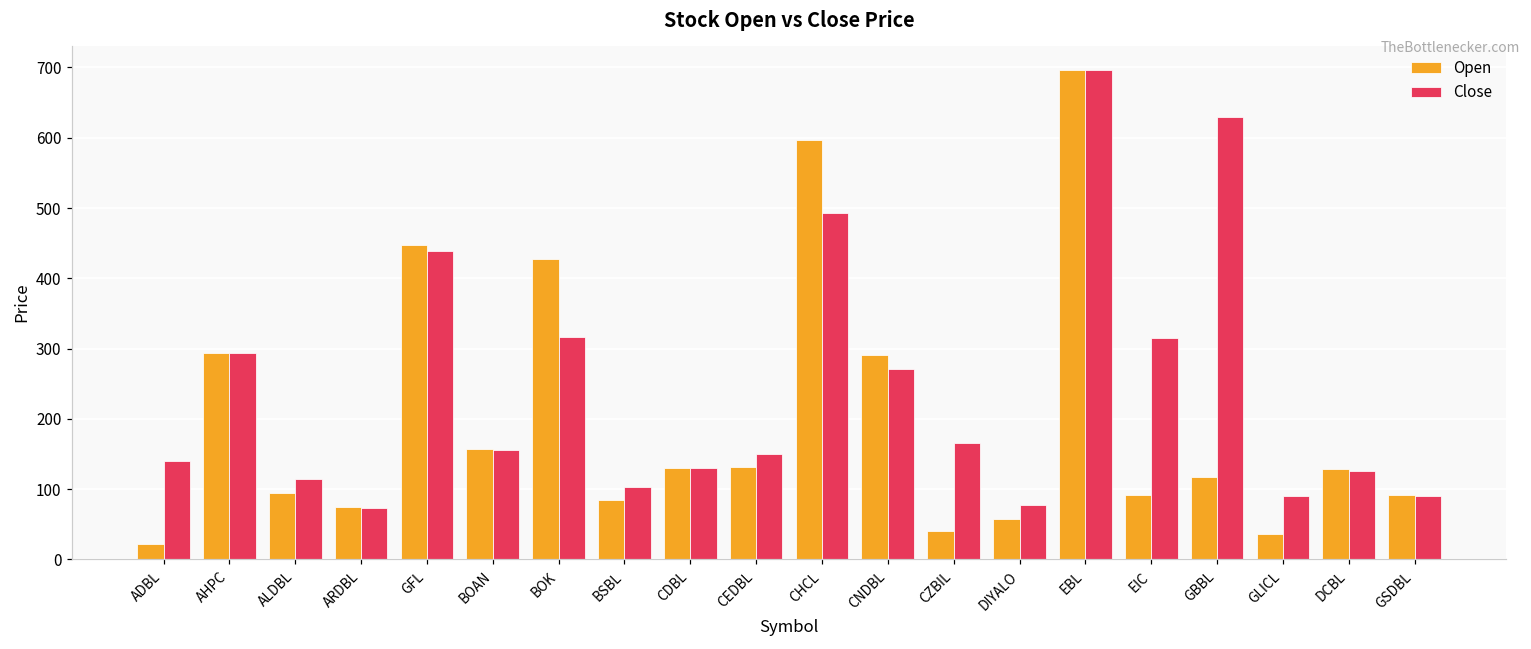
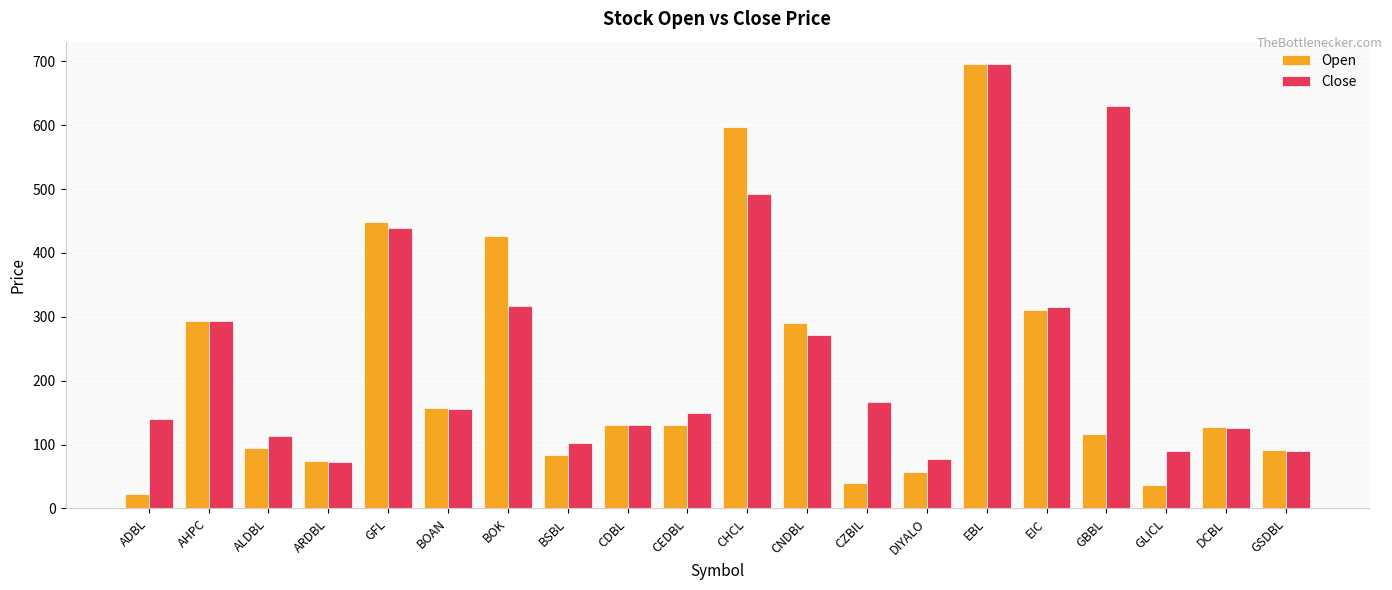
  {
    "Open": {
      "ADBL": 20,
      "AHPC": 290,
      "ALDBL": 100,
      "ARDBL": 70,
      "GFL": 450,
      "BOAN": 160,
      "BOK": 430,
      "BSBL": 80,
      "CDBL": 130,
      "CEDBL": 130,
      "CHCL": 600,
      "CNDBL": 290,
      "CZBIL": 40,
      "DIYALO": 60,
      "EBL": 700,
-     "EIC": 90,
+     "EIC": 310,
      "GBBL": 120,
      "GLICL": 40,
      "DCBL": 130,
      "GSDBL": 90
    },
    "Close": {
      "ADBL": 140,
      "AHPC": 290,
      "ALDBL": 110,
      "ARDBL": 70,
      "GFL": 440,
      "BOAN": 160,
      "BOK": 320,
      "BSBL": 100,
      "CDBL": 130,
      "CEDBL": 150,
      "CHCL": 490,
      "CNDBL": 270,
      "CZBIL": 170,
      "DIYALO": 80,
      "EBL": 700,
      "EIC": 320,
      "GBBL": 630,
      "GLICL": 90,
      "DCBL": 130,
      "GSDBL": 90
    }
  }
